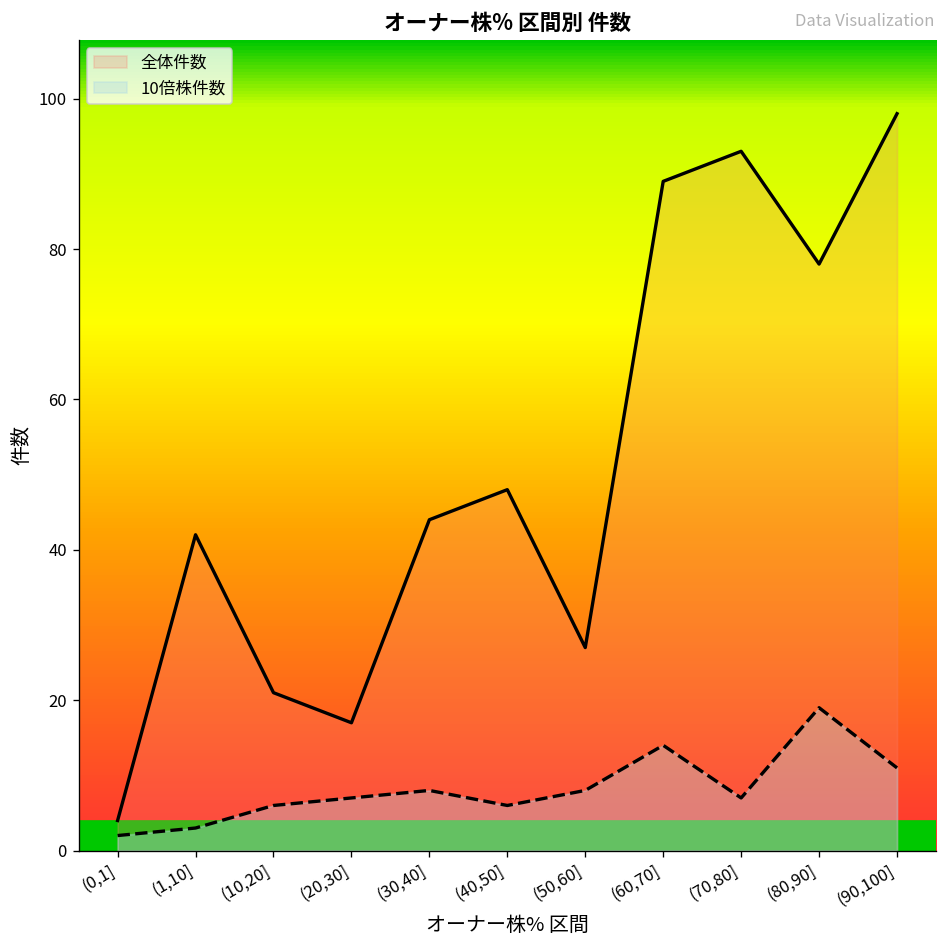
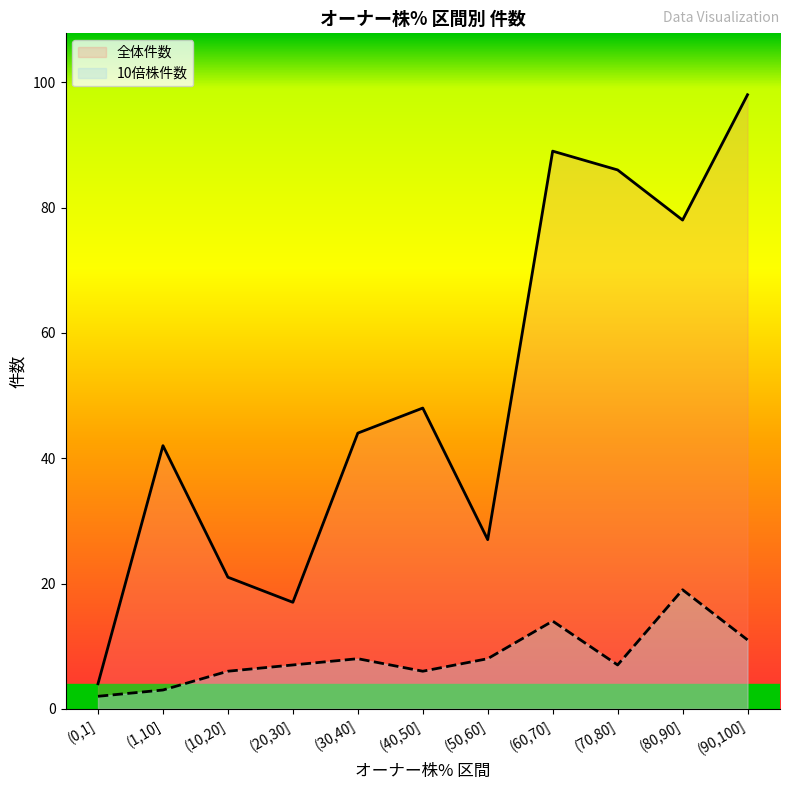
  {
    "全体件数": {
      "(0,1]": 4,
      "(1,10]": 42,
      "(10,20]": 21,
      "(20,30]": 17,
      "(30,40]": 44,
      "(40,50]": 48,
      "(50,60]": 27,
      "(60,70]": 89,
-     "(70,80]": 93,
+     "(70,80]": 86,
      "(80,90]": 78,
      "(90,100]": 98
    },
    "10倍株件数": {
      "(10,20]": 6,
      "(20,30]": 7,
      "(30,40]": 8,
      "(40,50]": 6,
      "(50,60]": 8,
      "(60,70]": 14,
      "(70,80]": 7,
      "(80,90]": 19,
      "(90,100]": 11
    }
  }
